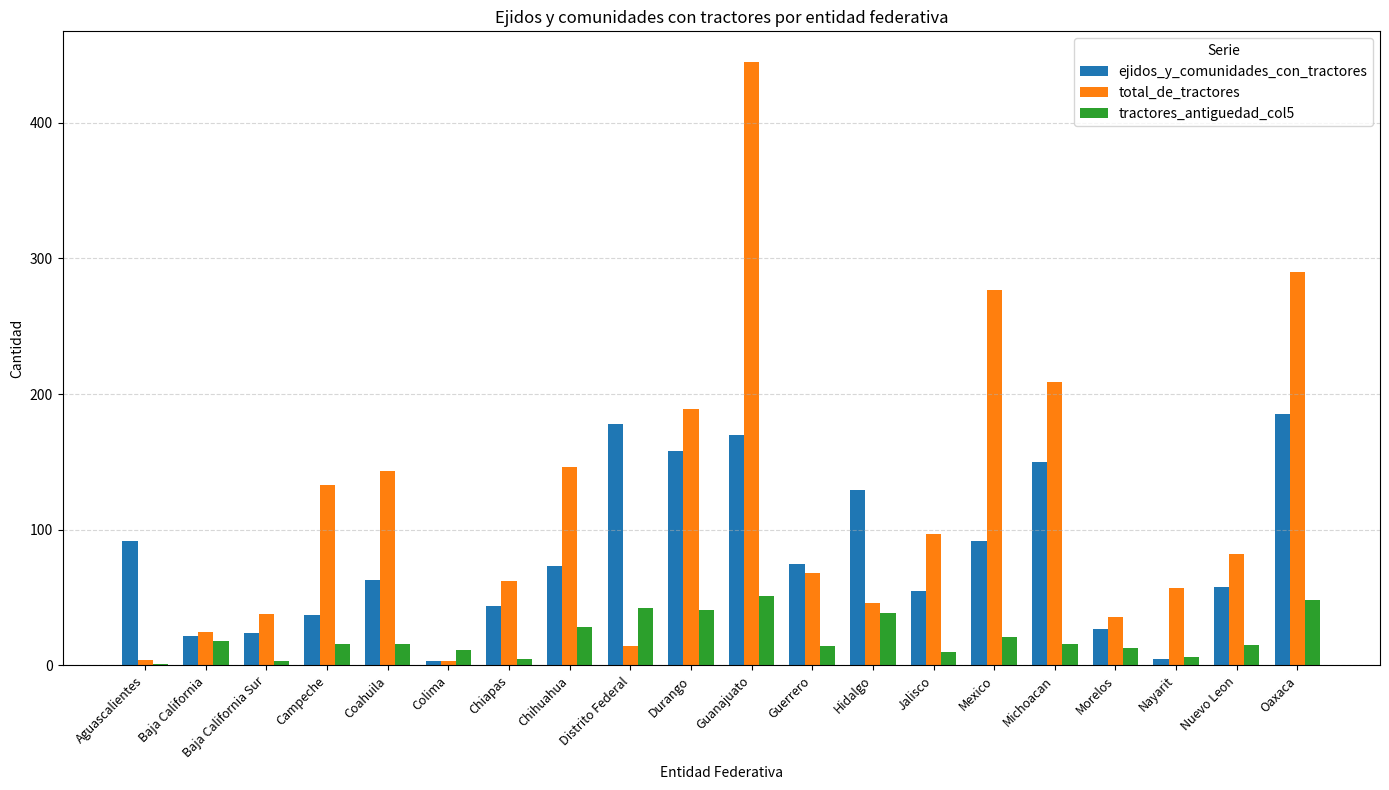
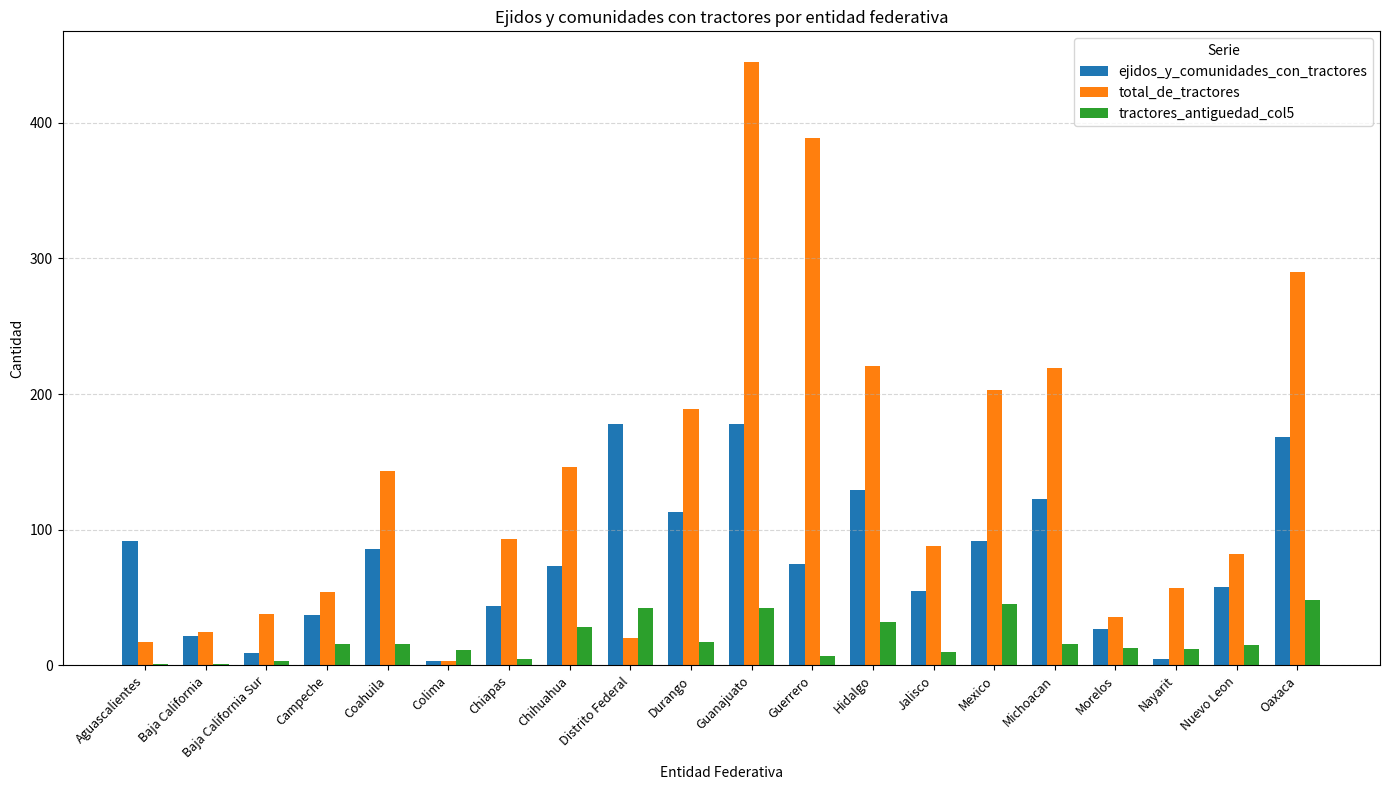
  {
    "ejidos_y_comunidades_con_tractores": {
      "Aguascalientes": 92,
      "Baja California": 22,
-     "Baja California Sur": 24,
+     "Baja California Sur": 9,
      "Campeche": 37,
-     "Coahuila": 63,
+     "Coahuila": 86,
      "Colima": 3,
      "Chiapas": 44,
      "Chihuahua": 73,
      "Distrito Federal": 178,
-     "Durango": 158,
-     "Guanajuato": 170,
+     "Durango": 113,
+     "Guanajuato": 178,
      "Guerrero": 75,
      "Hidalgo": 129,
      "Jalisco": 55,
      "Mexico": 92,
-     "Michoacan": 150,
+     "Michoacan": 123,
      "Morelos": 27,
      "Nayarit": 5,
      "Nuevo Leon": 58,
-     "Oaxaca": 185
+     "Oaxaca": 168
    },
    "total_de_tractores": {
-     "Aguascalientes": 4,
+     "Aguascalientes": 17,
      "Baja California": 25,
      "Baja California Sur": 38,
-     "Campeche": 133,
+     "Campeche": 54,
      "Coahuila": 143,
      "Colima": 3,
-     "Chiapas": 62,
+     "Chiapas": 93,
      "Chihuahua": 146,
-     "Distrito Federal": 14,
+     "Distrito Federal": 20,
      "Durango": 189,
      "Guanajuato": 445,
-     "Guerrero": 68,
-     "Hidalgo": 46,
-     "Jalisco": 97,
-     "Mexico": 277,
-     "Michoacan": 209,
+     "Guerrero": 389,
+     "Hidalgo": 221,
+     "Jalisco": 88,
+     "Mexico": 203,
+     "Michoacan": 219,
      "Morelos": 36,
      "Nayarit": 57,
      "Nuevo Leon": 82,
      "Oaxaca": 290
    },
    "tractores_antiguedad_col5": {
-     "Baja California": 18,
+     "Baja California": 1,
      "Baja California Sur": 3,
      "Campeche": 16,
      "Coahuila": 16,
      "Colima": 11,
      "Chiapas": 5,
      "Chihuahua": 28,
      "Distrito Federal": 42,
-     "Durango": 41,
-     "Guanajuato": 51,
-     "Guerrero": 14,
-     "Hidalgo": 39,
+     "Durango": 17,
+     "Guanajuato": 42,
+     "Guerrero": 7,
+     "Hidalgo": 32,
      "Jalisco": 10,
-     "Mexico": 21,
+     "Mexico": 45,
      "Michoacan": 16,
      "Morelos": 13,
-     "Nayarit": 6,
+     "Nayarit": 12,
      "Nuevo Leon": 15,
      "Oaxaca": 48
    }
  }
